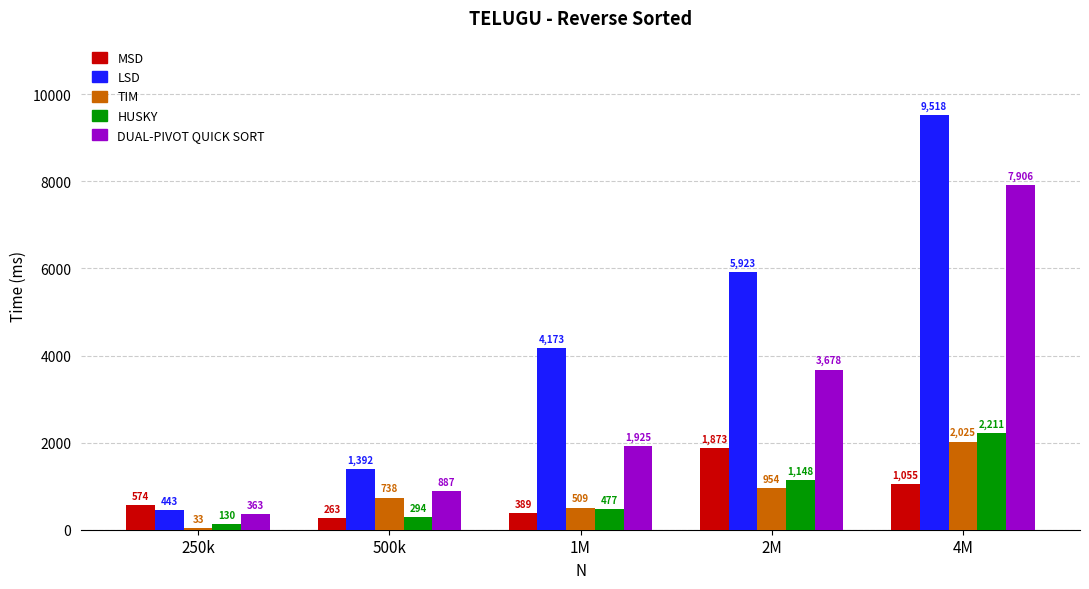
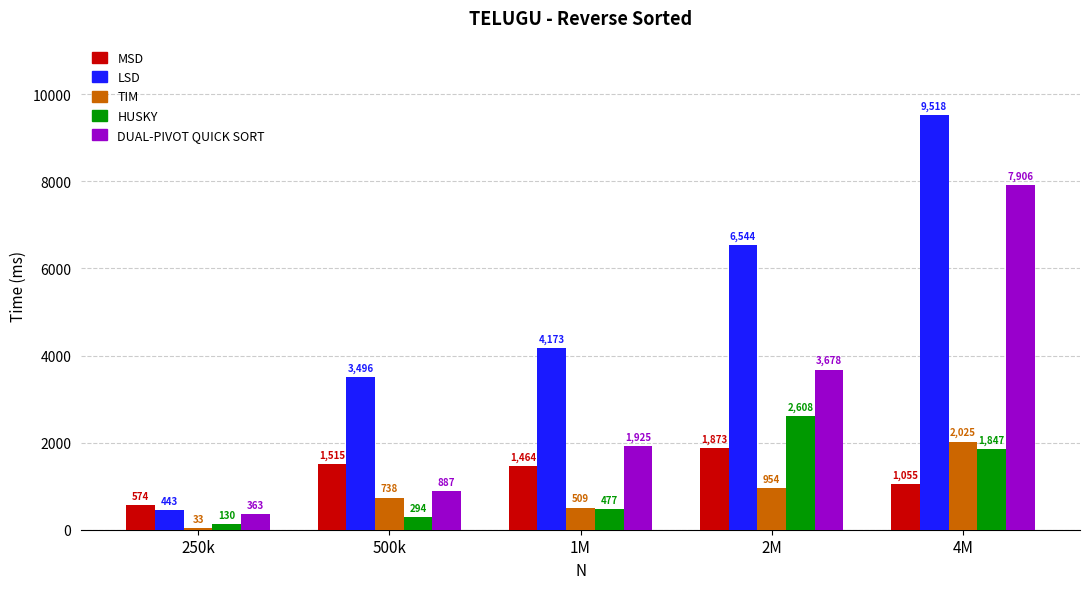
  {
    "MSD": {
      "250k": "574",
-     "500k": "263",
-     "1M": "389",
+     "500k": "1,515",
+     "1M": "1,464",
      "2M": "1,873",
      "4M": "1,055"
    },
    "LSD": {
      "250k": "443",
-     "500k": "1,392",
+     "500k": "3,496",
      "1M": "4,173",
-     "2M": "5,923",
+     "2M": "6,544",
      "4M": "9,518"
    },
    "TIM": {
      "250k": "33",
      "500k": "738",
      "1M": "509",
      "2M": "954",
      "4M": "2,025"
    },
    "HUSKY": {
      "250k": "130",
      "500k": "294",
      "1M": "477",
-     "2M": "1,148",
-     "4M": "2,211"
+     "2M": "2,608",
+     "4M": "1,847"
    },
    "DUAL-PIVOT QUICK SORT": {
      "250k": "363",
      "500k": "887",
      "1M": "1,925",
      "2M": "3,678",
      "4M": "7,906"
    }
  }
